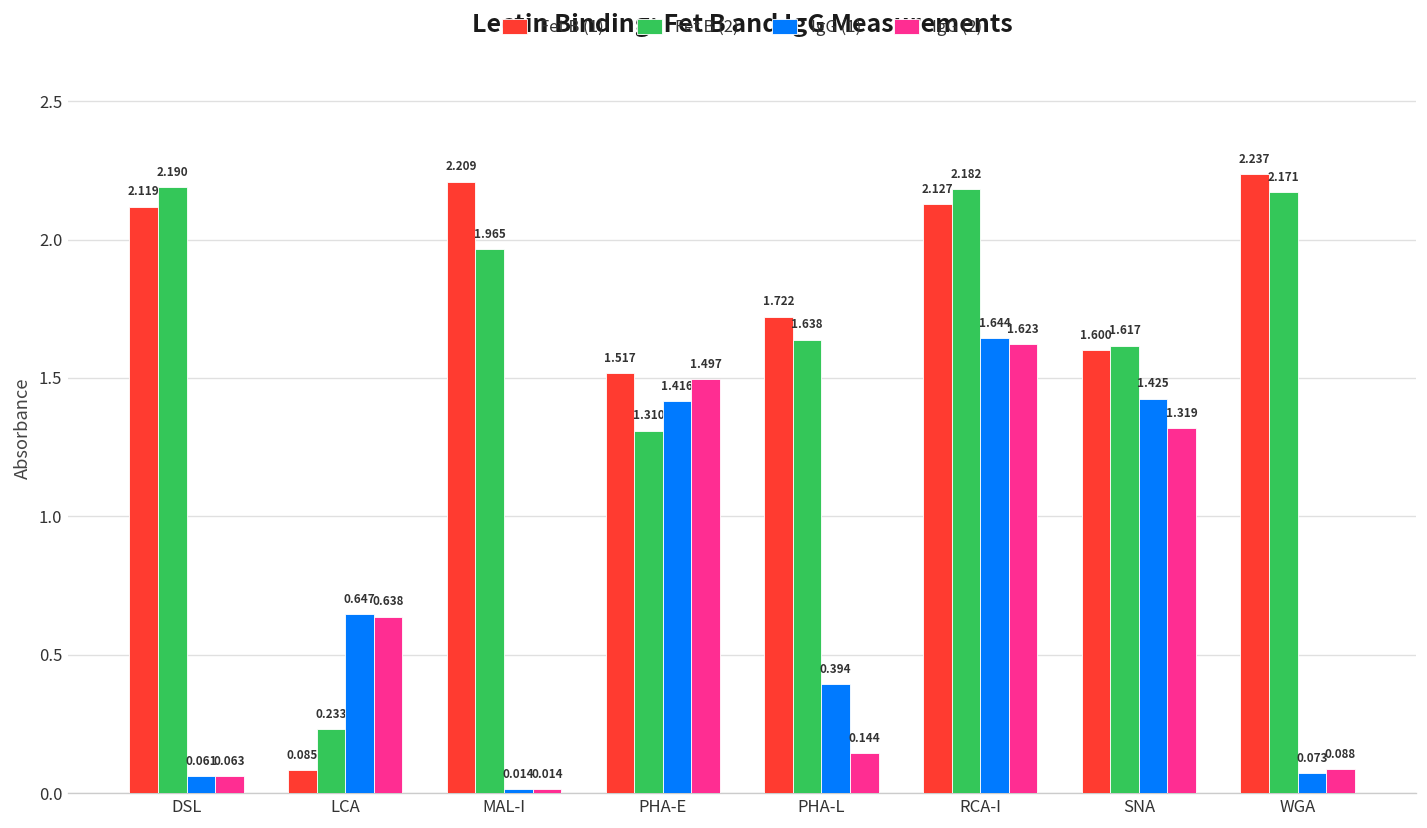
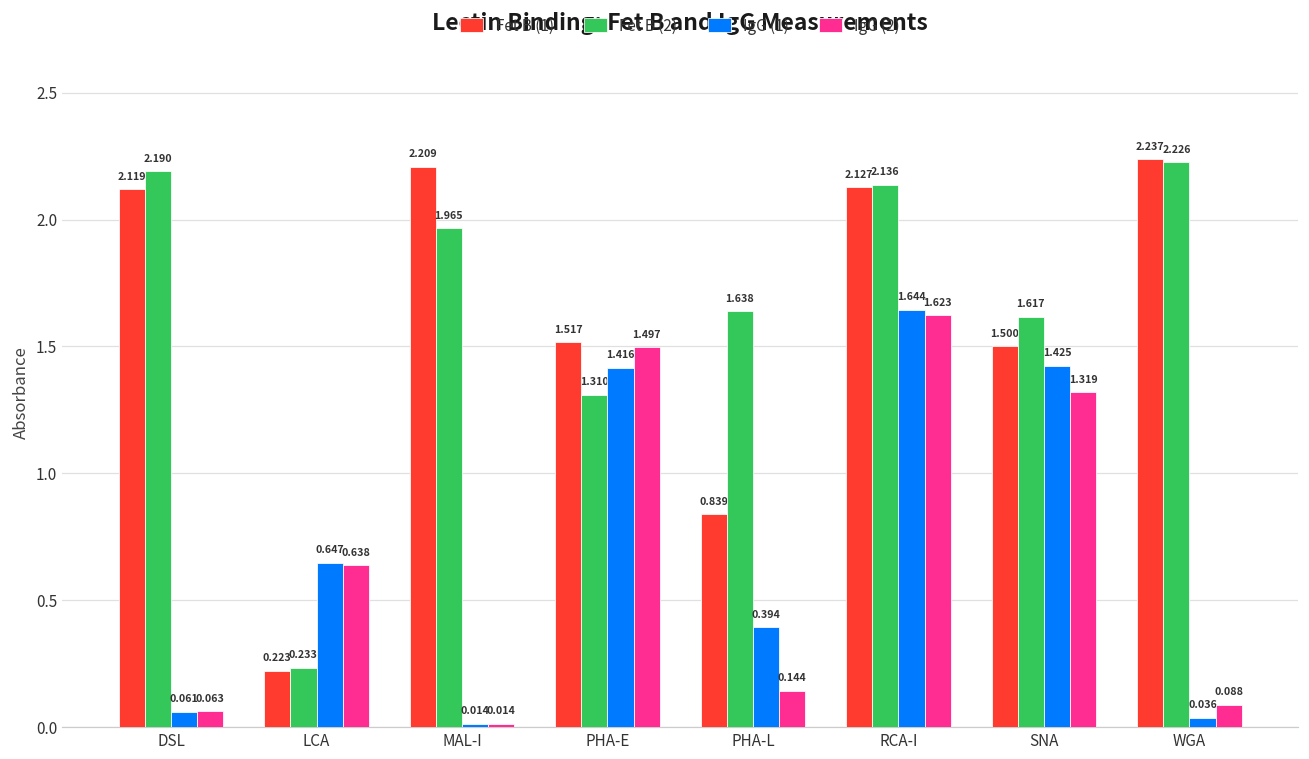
  {
    "Fet B (1)": {
      "DSL": 2.119,
-     "LCA": 0.085,
+     "LCA": 0.223,
      "MAL-I": 2.209,
      "PHA-E": 1.517,
-     "PHA-L": 1.722,
+     "PHA-L": 0.839,
      "RCA-I": 2.127,
-     "SNA": 1.600,
+     "SNA": 1.500,
      "WGA": 2.237
    },
    "Fet B (2)": {
      "DSL": 2.190,
      "LCA": 0.233,
      "MAL-I": 1.965,
      "PHA-E": 1.310,
      "PHA-L": 1.638,
-     "RCA-I": 2.182,
+     "RCA-I": 2.136,
      "SNA": 1.617,
-     "WGA": 2.171
+     "WGA": 2.226
    },
    "IgG (1)": {
      "DSL": 0.061,
      "LCA": 0.647,
      "MAL-I": 0.014,
      "PHA-E": 1.416,
      "PHA-L": 0.394,
      "RCA-I": 1.644,
      "SNA": 1.425,
-     "WGA": 0.073
+     "WGA": 0.036
    },
    "IgG (2)": {
      "DSL": 0.063,
      "LCA": 0.638,
      "MAL-I": 0.014,
      "PHA-E": 1.497,
      "PHA-L": 0.144,
      "RCA-I": 1.623,
      "SNA": 1.319,
      "WGA": 0.088
    }
  }
